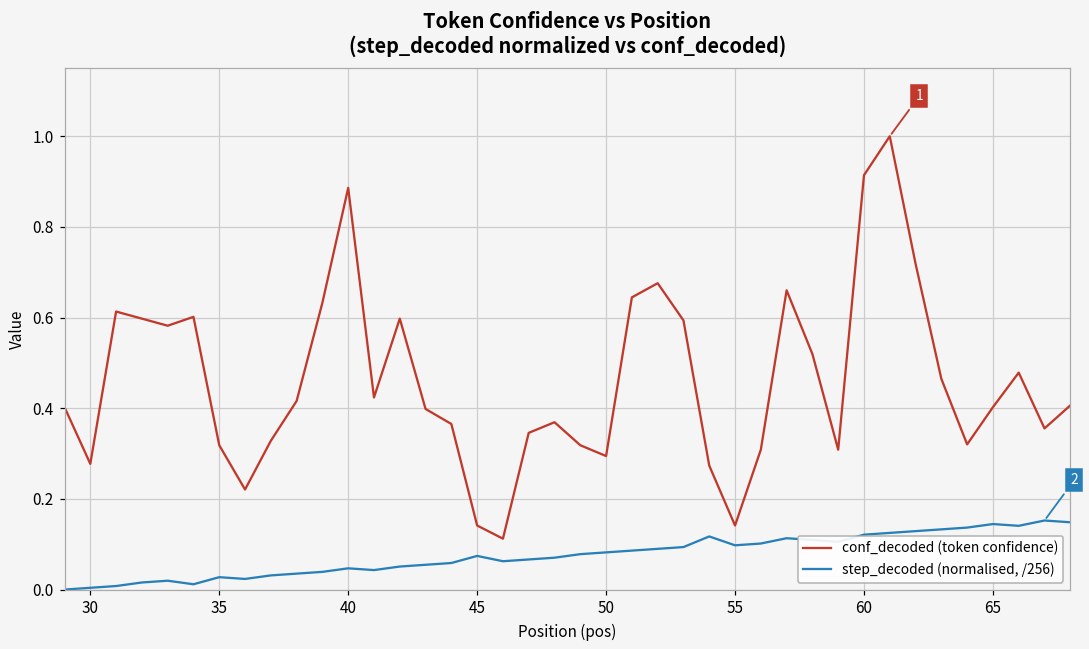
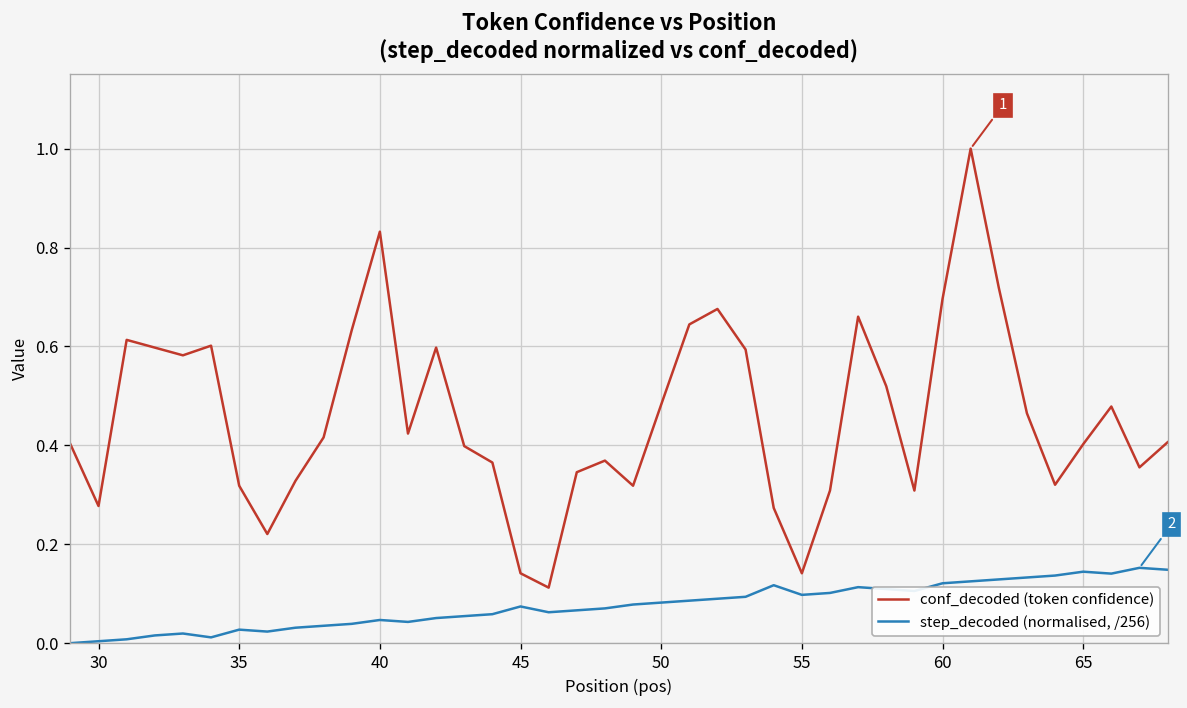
  {
    "conf_decoded (token confidence)": {
      "30": 0.28,
      "35": 0.32,
-     "40": 0.89,
+     "40": 0.83,
      "45": 0.14,
-     "50": 0.29,
+     "50": 0.48,
      "55": 0.14,
-     "60": 0.91,
+     "60": 0.70,
      "65": 0.40
    },
    "step_decoded (normalised, /256)": {
      "30": 0.00,
      "35": 0.03,
      "40": 0.05,
      "45": 0.07,
      "50": 0.08,
      "55": 0.10,
      "60": 0.12,
      "65": 0.14
    }
  }
